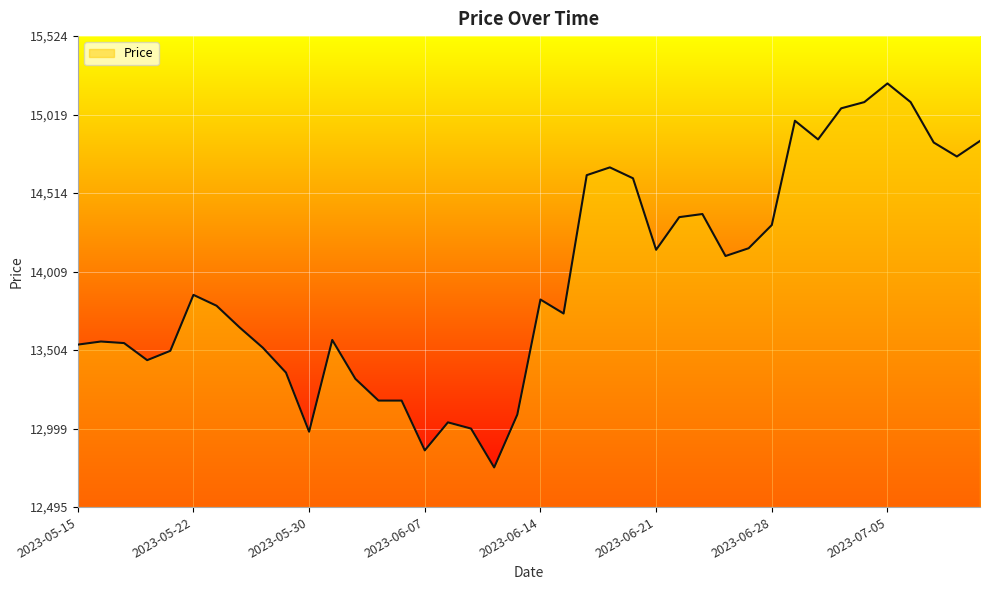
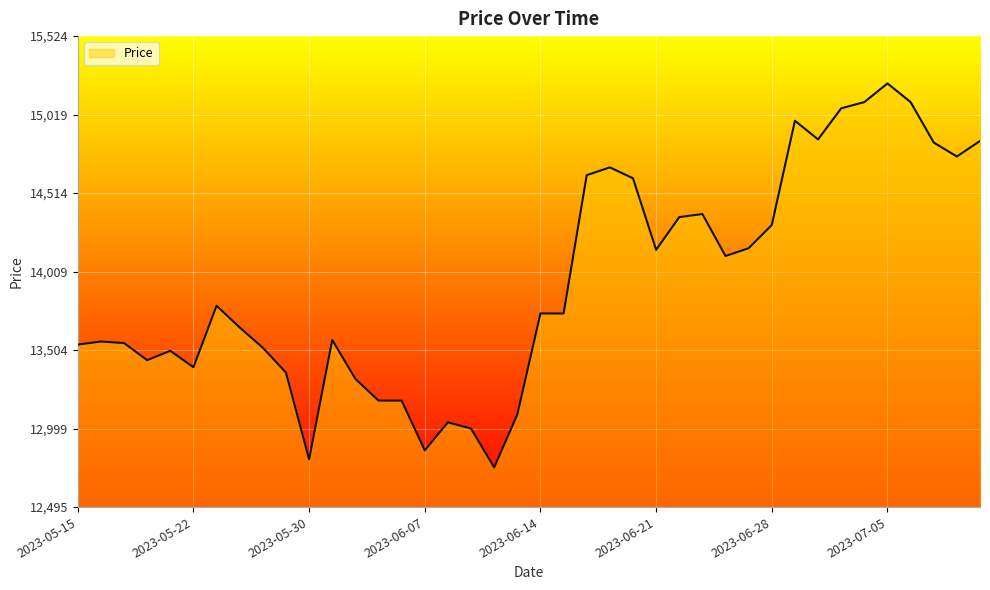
  {
    "2023-05-15": "13,540",
-   "2023-05-22": "13,860",
-   "2023-05-30": "12,980",
+   "2023-05-22": "13,390",
+   "2023-05-30": "12,800",
    "2023-06-07": "12,860",
-   "2023-06-14": "13,830",
+   "2023-06-14": "13,740",
    "2023-06-21": "14,150",
    "2023-06-28": "14,310",
    "2023-07-05": "15,220"
  }
